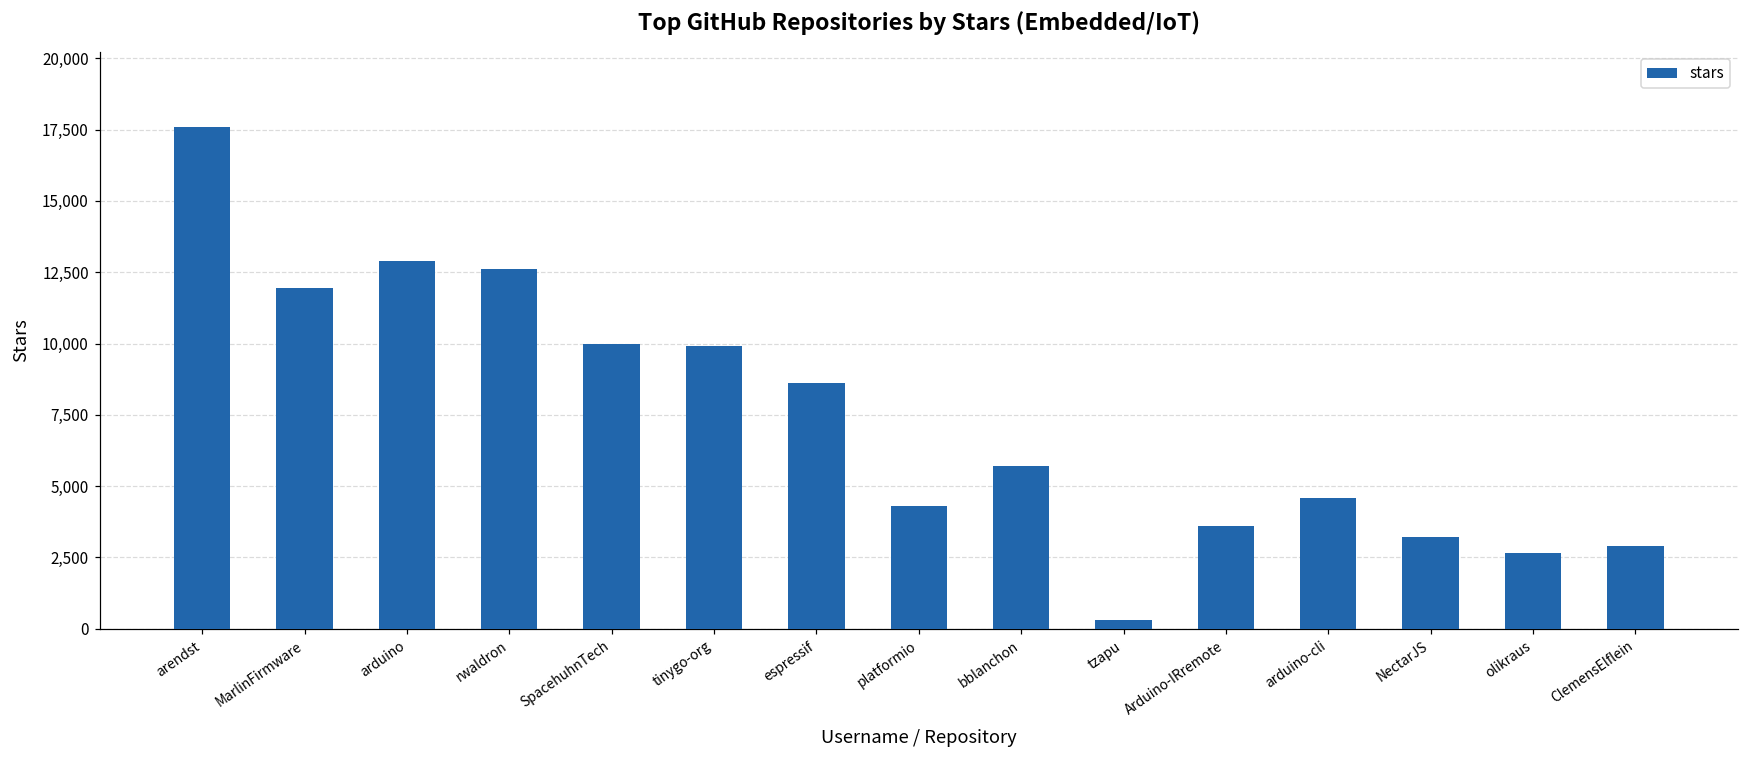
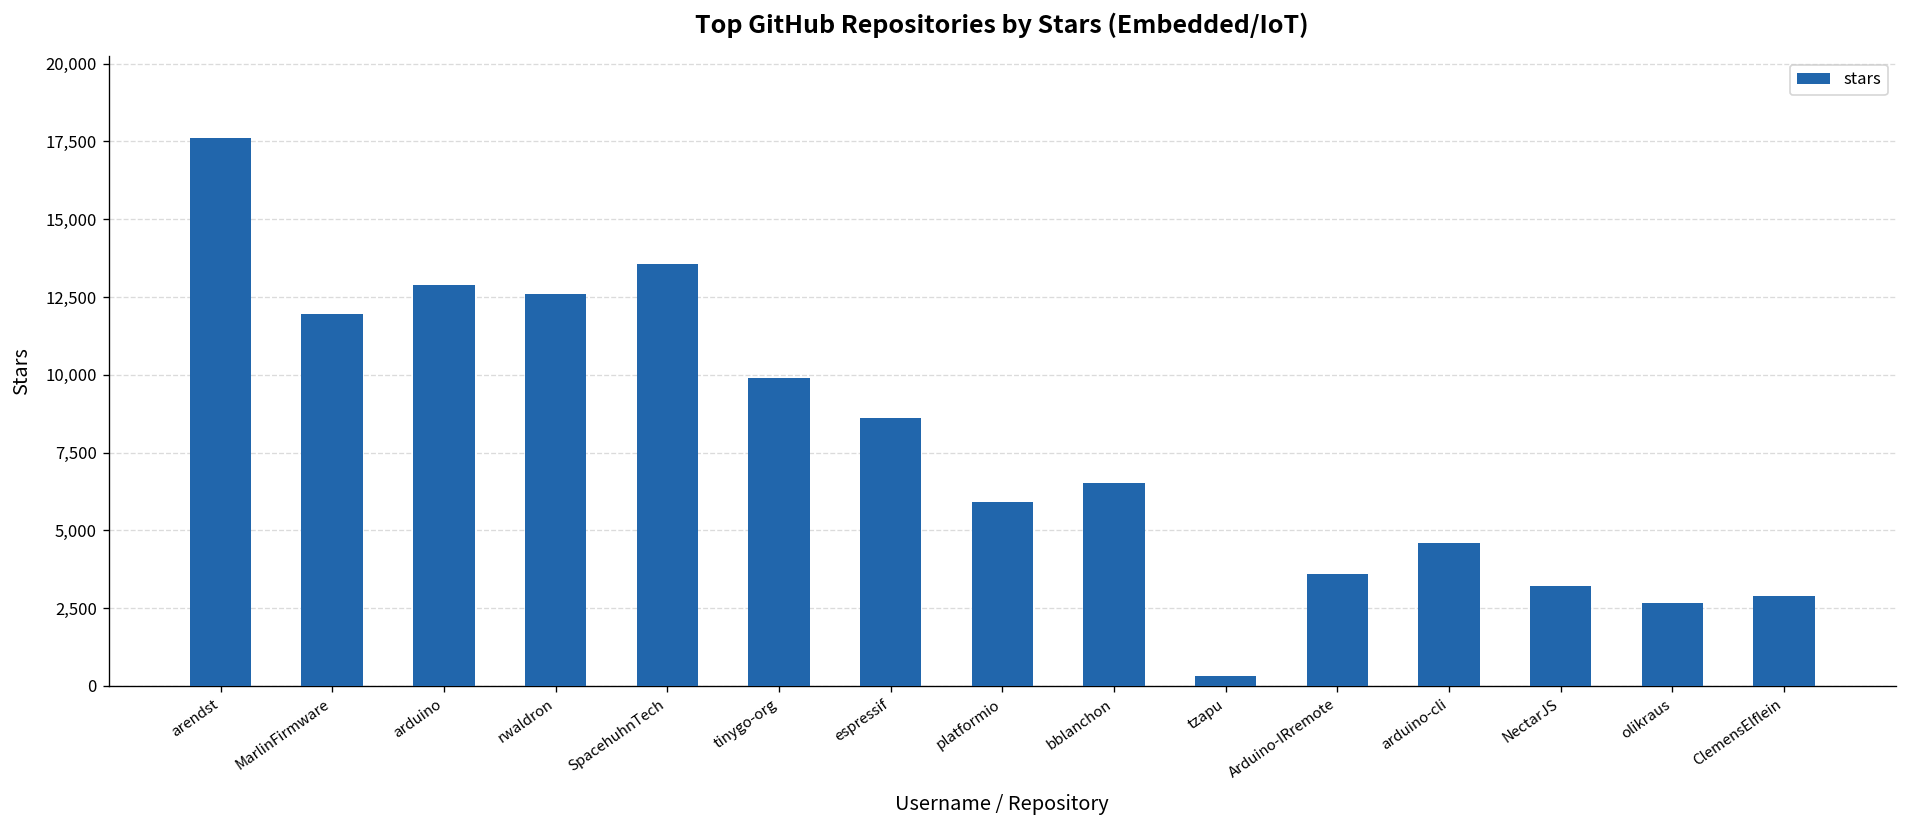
  {
    "arendst": "17,600",
    "MarlinFirmware": "11,900",
    "arduino": "12,900",
    "rwaldron": "12,600",
-   "SpacehuhnTech": "10,000",
+   "SpacehuhnTech": "13,600",
    "tinygo-org": "9,900",
    "espressif": "8,600",
-   "platformio": "4,300",
-   "bblanchon": "5,700",
+   "platformio": "5,900",
+   "bblanchon": "6,500",
    "tzapu": "300",
    "Arduino-IRremote": "3,600",
    "arduino-cli": "4,600",
    "NectarJS": "3,200",
    "olikraus": "2,700",
    "ClemensElflein": "2,900"
  }
